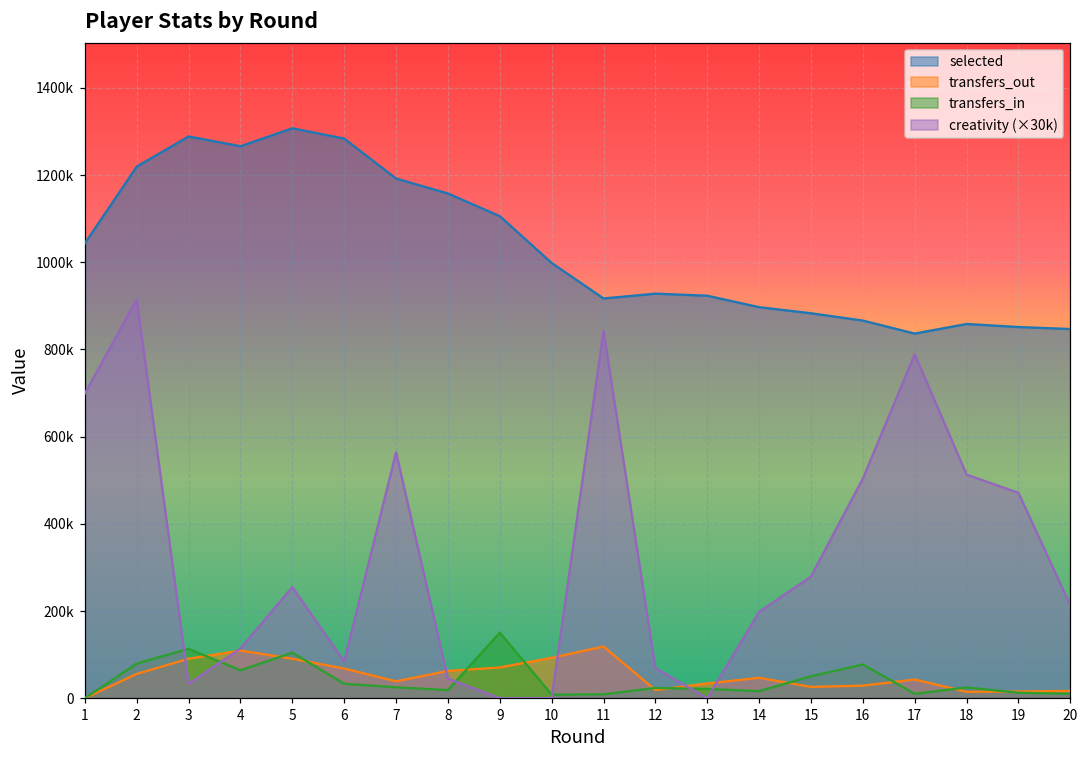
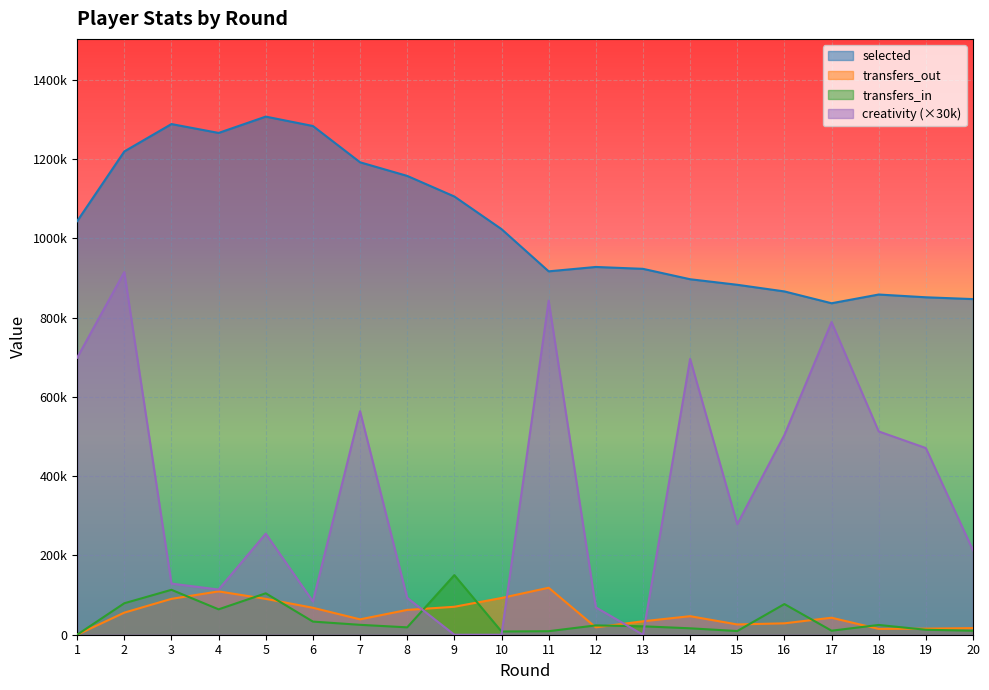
  {
    "selected": {
      "1": 1040000,
      "2": 1220000,
      "3": 1290000,
      "4": 1270000,
      "5": 1310000,
      "6": 1280000,
      "7": 1190000,
      "8": 1160000,
      "9": 1110000,
-     "10": 1000000,
+     "10": 1020000,
      "11": 920000,
      "12": 930000,
      "13": 920000,
      "14": 900000,
      "15": 880000,
      "16": 870000,
      "17": 840000,
      "18": 860000,
      "19": 850000,
      "20": 850000
    },
    "transfers_out": {
      "2": 60000,
      "3": 90000,
      "5": 90000,
      "6": 70000,
      "7": 40000,
      "8": 60000,
      "9": 70000,
      "10": 90000,
      "11": 120000,
      "13": 30000,
      "14": 50000,
      "15": 30000,
      "16": 30000,
      "17": 40000,
      "18": 10000,
      "20": 20000
    },
    "transfers_in": {
      "2": 80000,
      "3": 110000,
      "4": 60000,
      "5": 100000,
      "6": 30000,
      "7": 20000,
      "8": 20000,
      "9": 150000,
      "10": 10000,
      "11": 10000,
      "13": 20000,
      "14": 20000,
-     "15": 50000,
+     "15": 10000,
      "16": 80000,
      "17": 10000,
      "18": 20000,
      "20": 10000
    },
    "creativity (×30k)": {
      "1": 700000,
      "2": 920000,
-     "3": 30000,
+     "3": 130000,
      "5": 260000,
      "6": 80000,
      "7": 560000,
-     "8": 50000,
+     "8": 90000,
      "9": 0,
      "10": 0,
      "11": 840000,
      "12": 70000,
      "13": 0,
-     "14": 200000,
+     "14": 700000,
      "15": 280000,
      "16": 500000,
      "17": 790000,
      "18": 510000,
      "19": 470000,
      "20": 210000
    }
  }
